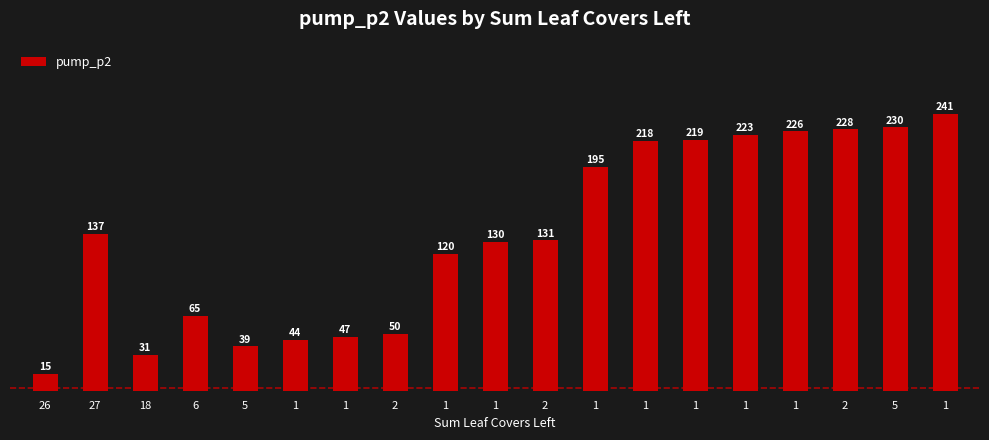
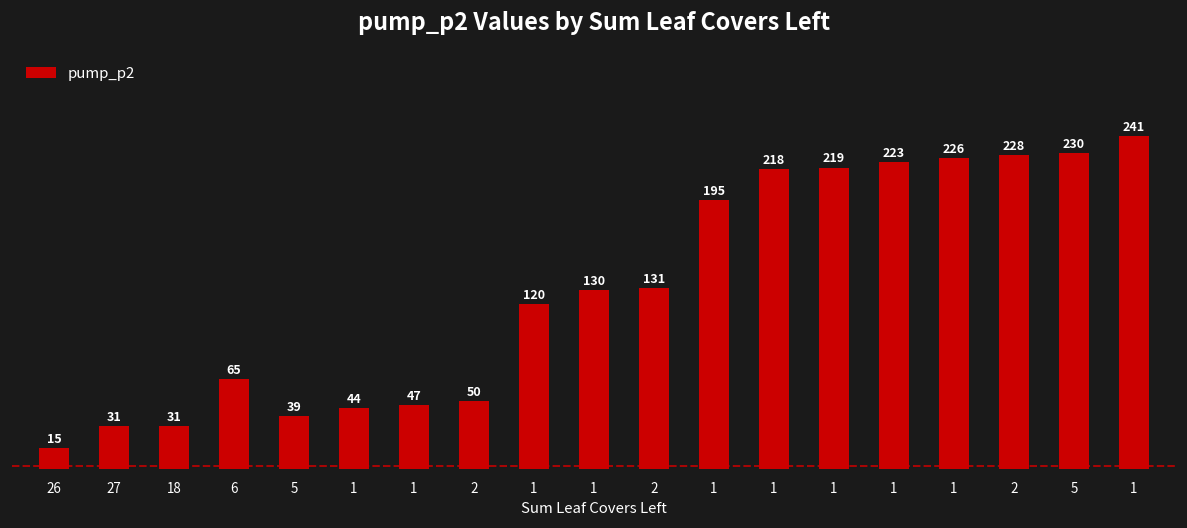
  {
    "26": 15,
-   "27": 137,
+   "27": 31,
    "18": 31,
    "6": 65
  }
